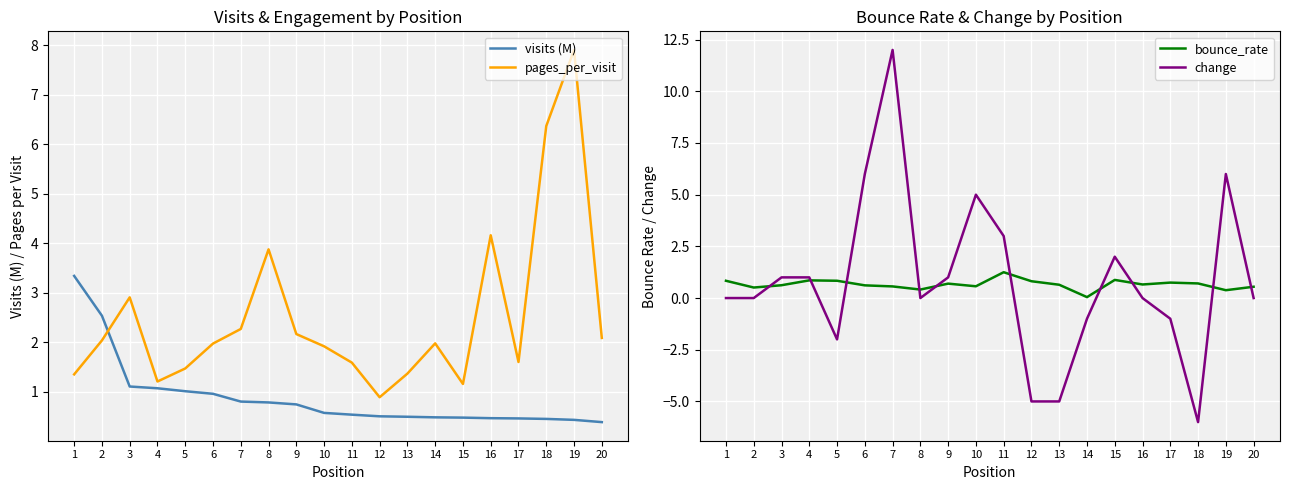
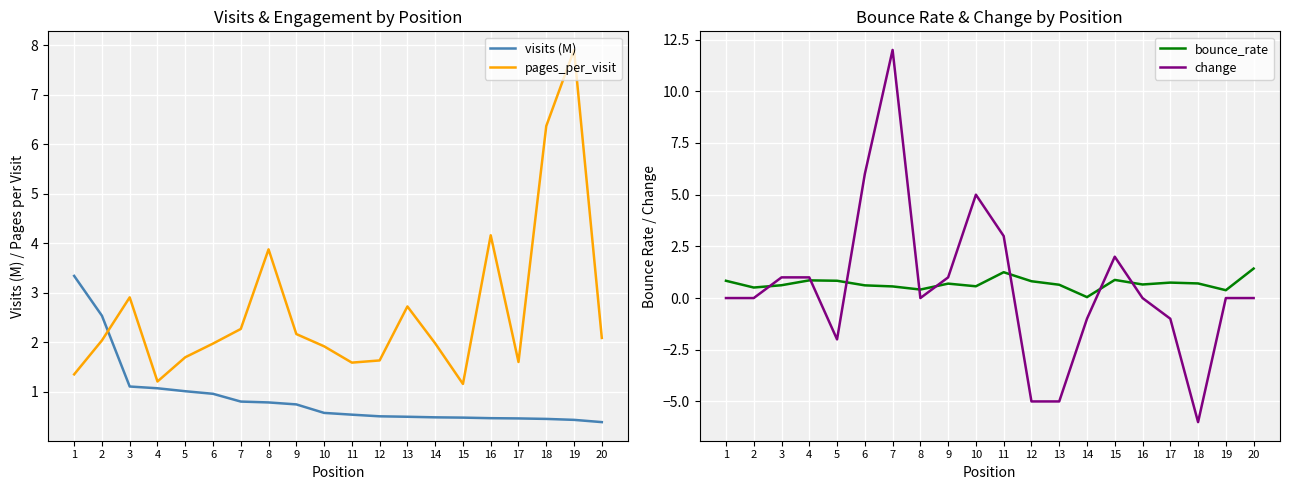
  {
    "Visits & Engagement by Position": {
      "visits (M)": {
        "1": 3.3,
        "2": 2.5,
        "3": 1.1,
        "4": 1.1,
        "5": 1.0,
        "6": 1.0,
        "7": 0.8,
        "8": 0.8,
        "9": 0.7,
        "10": 0.6,
        "11": 0.5,
        "12": 0.5,
        "13": 0.5,
        "14": 0.5,
        "15": 0.5,
        "16": 0.5,
        "17": 0.5,
        "18": 0.5,
        "19": 0.4,
        "20": 0.4
      },
      "pages_per_visit": {
        "1": 1.4,
        "2": 2.0,
        "3": 2.9,
        "4": 1.2,
-       "5": 1.5,
+       "5": 1.7,
        "6": 2.0,
        "7": 2.3,
        "8": 3.9,
        "9": 2.2,
        "10": 1.9,
        "11": 1.6,
-       "12": 0.9,
-       "13": 1.4,
+       "12": 1.6,
+       "13": 2.7,
        "14": 2.0,
        "15": 1.2,
        "16": 4.2,
        "17": 1.6,
        "18": 6.4,
        "20": 2.1
      }
    },
    "Bounce Rate & Change by Position": {
      "bounce_rate": {
        "1": 0.8,
        "2": 0.5,
        "3": 0.6,
        "4": 0.9,
        "5": 0.8,
        "6": 0.6,
        "7": 0.6,
        "8": 0.4,
        "9": 0.7,
        "10": 0.6,
        "11": 1.2,
        "12": 0.8,
        "13": 0.6,
        "14": 0.0,
        "15": 0.9,
        "16": 0.7,
        "17": 0.7,
        "18": 0.7,
        "19": 0.4,
-       "20": 0.5
+       "20": 1.4
      },
      "change": {
        "1": 0,
        "2": 0,
        "3": 1,
        "4": 1,
        "5": -2,
        "6": 6,
        "7": 12,
        "8": 0,
        "9": 1,
        "10": 5,
        "11": 3,
        "12": -5,
        "13": -5,
        "14": -1,
        "15": 2,
        "16": 0,
        "17": -1,
        "18": -6,
-       "19": 6,
+       "19": 0,
        "20": 0
      }
    }
  }
